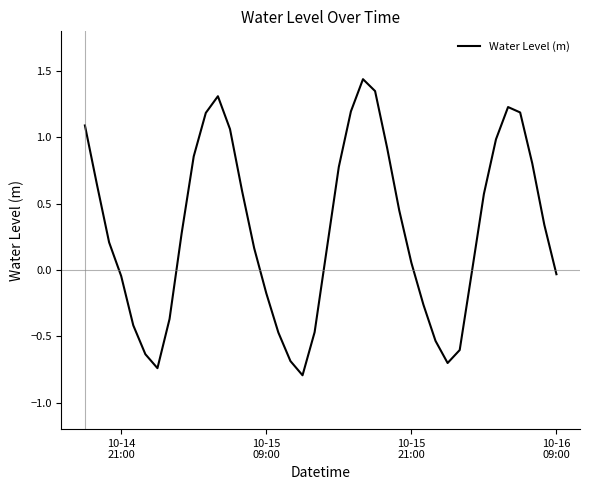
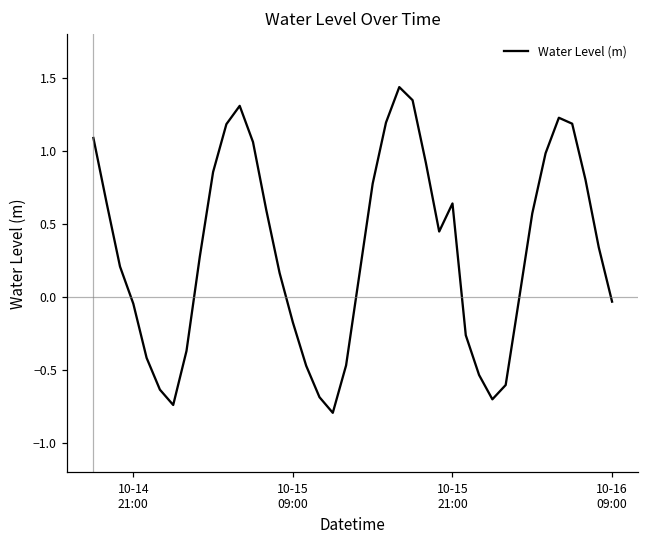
  {
    "10-14 21:00": -0.05,
    "10-15 09:00": -0.17,
-   "10-15 21:00": 0.06,
+   "10-15 21:00": 0.64,
    "10-16 09:00": -0.03
  }
